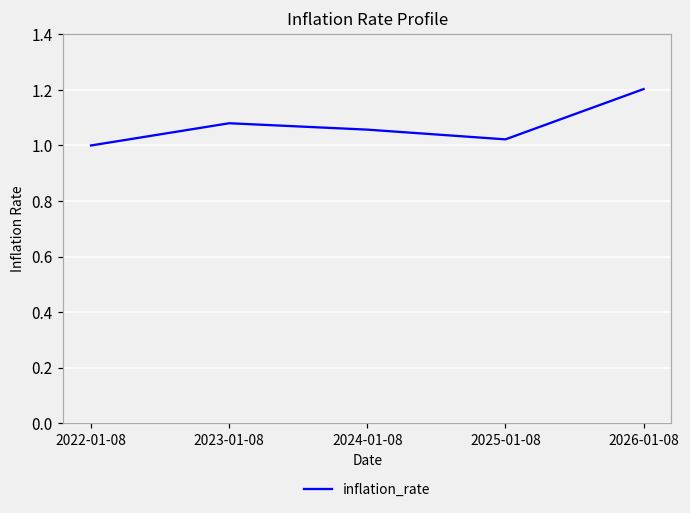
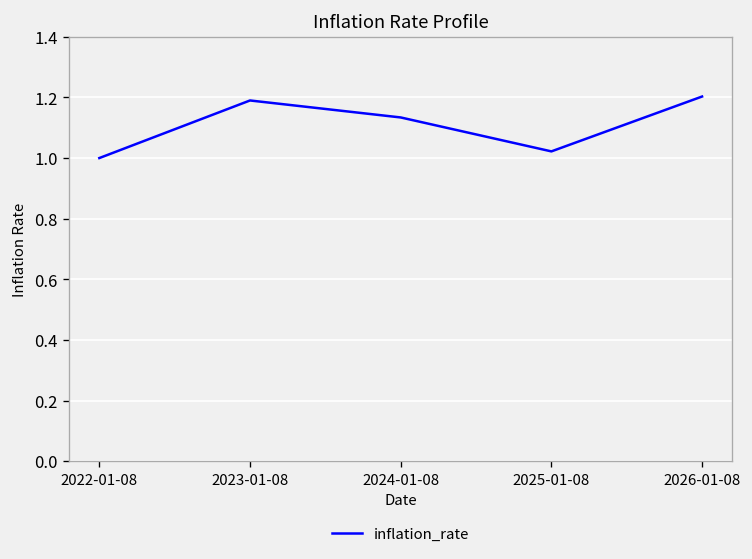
  {
    "2022-01-08": 1.00,
-   "2023-01-08": 1.08,
-   "2024-01-08": 1.06,
+   "2023-01-08": 1.19,
+   "2024-01-08": 1.13,
    "2025-01-08": 1.02,
    "2026-01-08": 1.20
  }
